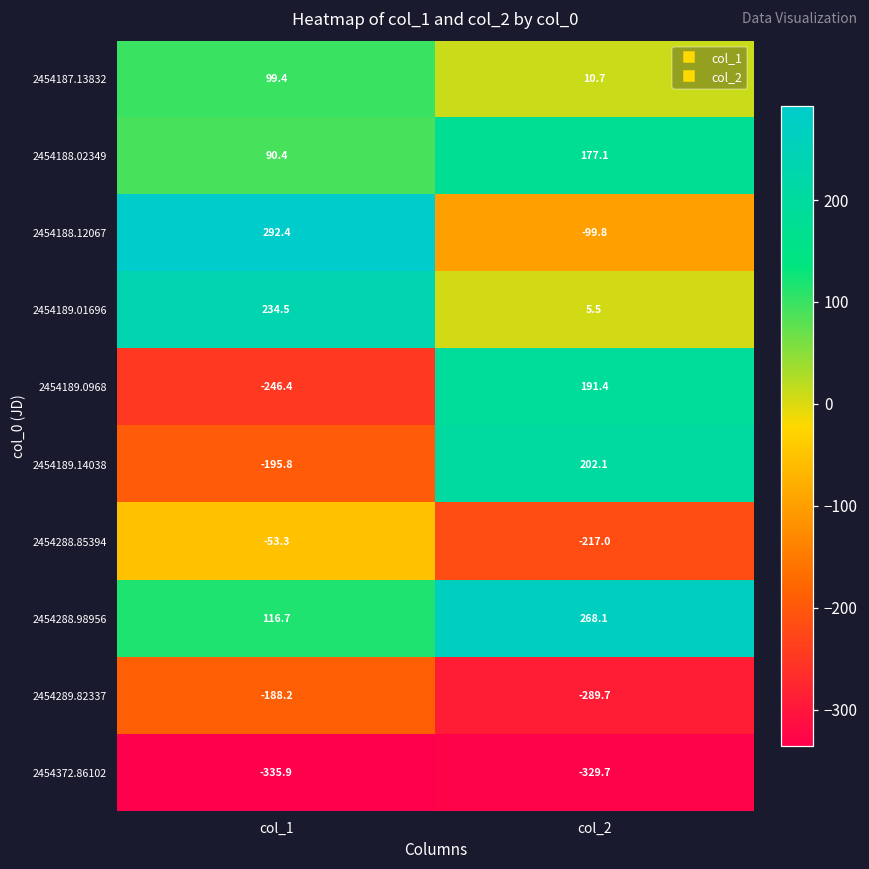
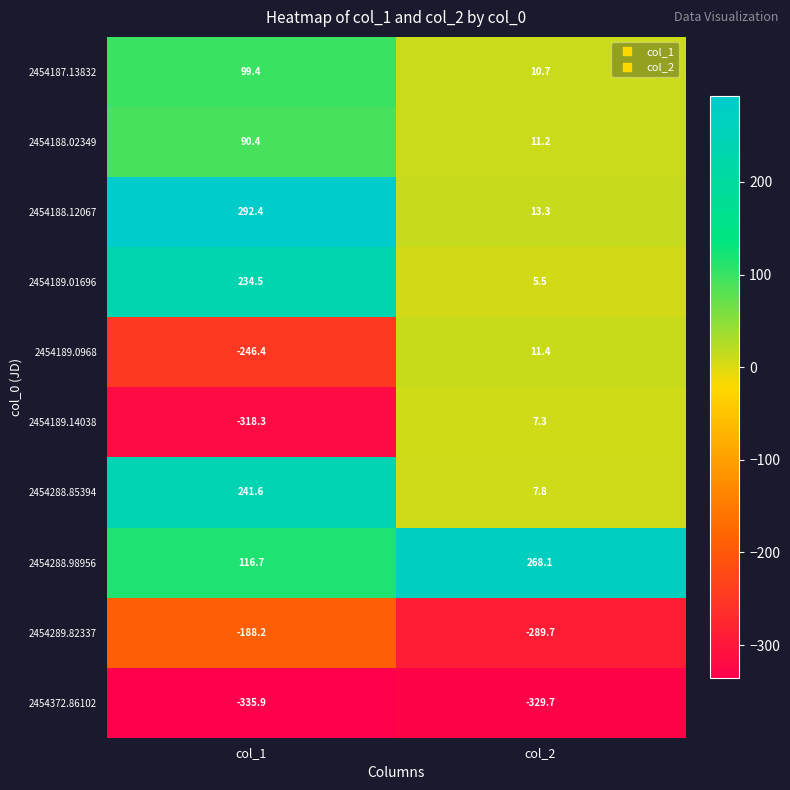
  {
    "2454187.13832": {
      "col_1": 99.4,
      "col_2": 10.7
    },
    "2454188.02349": {
      "col_1": 90.4,
-     "col_2": 177.1
+     "col_2": 11.2
    },
    "2454188.12067": {
      "col_1": 292.4,
-     "col_2": -99.8
+     "col_2": 13.3
    },
    "2454189.01696": {
      "col_1": 234.5,
      "col_2": 5.5
    },
    "2454189.0968": {
      "col_1": -246.4,
-     "col_2": 191.4
+     "col_2": 11.4
    },
    "2454189.14038": {
-     "col_1": -195.8,
-     "col_2": 202.1
+     "col_1": -318.3,
+     "col_2": 7.3
    },
    "2454288.85394": {
-     "col_1": -53.3,
-     "col_2": -217.0
+     "col_1": 241.6,
+     "col_2": 7.8
    },
    "2454288.98956": {
      "col_1": 116.7,
      "col_2": 268.1
    },
    "2454289.82337": {
      "col_1": -188.2,
      "col_2": -289.7
    },
    "2454372.86102": {
      "col_1": -335.9,
      "col_2": -329.7
    }
  }
